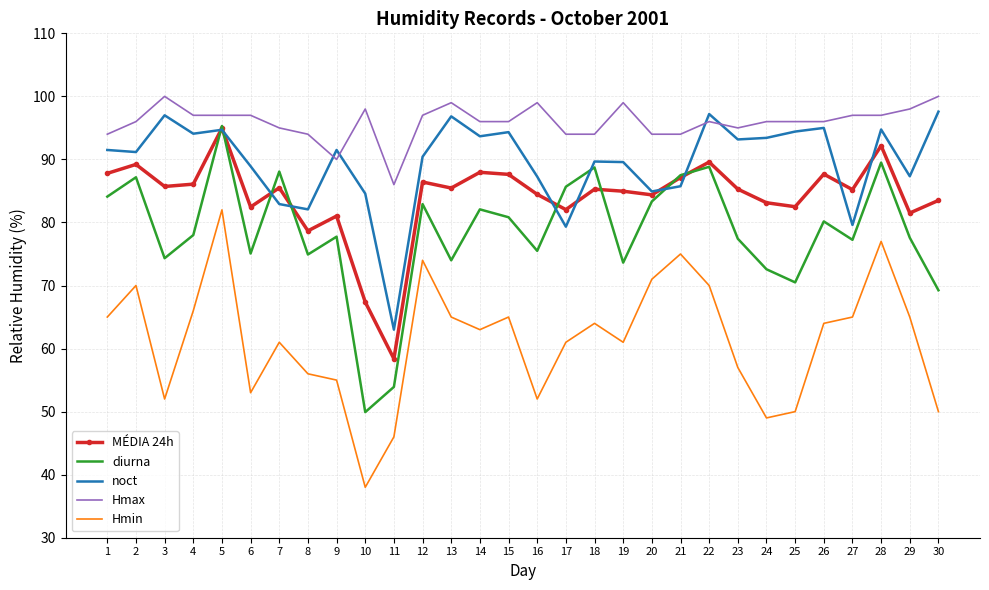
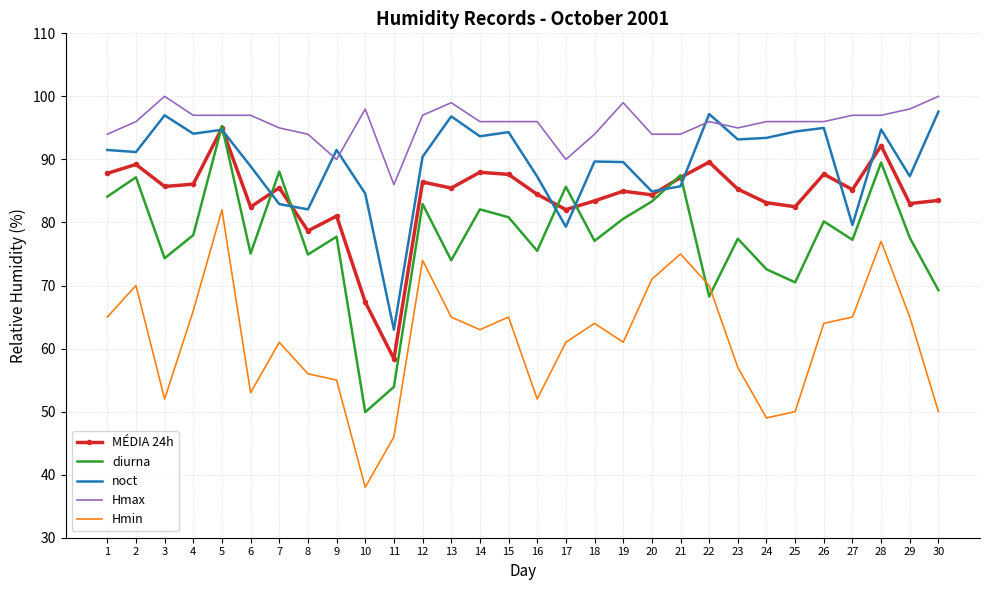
  {
    "MÉDIA 24h": {
      "1": 88,
      "2": 89,
      "3": 86,
      "4": 86,
      "6": 82,
      "7": 86,
      "8": 79,
      "9": 81,
      "10": 67,
      "11": 58,
      "12": 86,
      "13": 85,
      "14": 88,
      "15": 88,
      "16": 84,
      "17": 82,
-     "18": 85,
+     "18": 83,
      "19": 85,
      "20": 84,
      "22": 90,
      "23": 85,
      "24": 83,
      "25": 83,
      "26": 88,
      "27": 85,
      "28": 92,
-     "29": 82,
+     "29": 83,
      "30": 84
    },
    "diurna": {
      "1": 84,
      "2": 87,
      "3": 74,
      "4": 78,
      "6": 75,
      "7": 88,
      "8": 75,
      "9": 78,
      "10": 50,
      "11": 54,
      "12": 83,
      "13": 74,
      "14": 82,
      "15": 81,
      "16": 76,
      "17": 86,
-     "18": 89,
-     "19": 74,
+     "18": 77,
+     "19": 81,
      "20": 83,
-     "22": 89,
+     "22": 68,
      "23": 77,
      "24": 73,
      "25": 71,
      "26": 80,
      "27": 77,
      "28": 90,
      "29": 78,
      "30": 69
    },
    "noct": {
      "1": 92,
      "2": 91,
      "3": 97,
      "4": 94,
      "6": 89,
      "7": 83,
      "8": 82,
      "9": 92,
      "10": 85,
      "11": 63,
      "12": 90,
      "13": 97,
      "14": 94,
      "15": 94,
      "16": 87,
      "17": 79,
      "18": 90,
      "19": 90,
      "20": 85,
      "21": 86,
      "22": 97,
      "23": 93,
      "24": 93,
      "25": 94,
      "26": 95,
      "27": 80,
      "28": 95,
      "29": 87,
      "30": 98
    },
    "Hmax": {
      "1": 94,
      "2": 96,
      "3": 100,
      "4": 97,
      "5": 97,
      "6": 97,
      "7": 95,
      "8": 94,
      "9": 90,
      "10": 98,
      "11": 86,
      "12": 97,
      "13": 99,
      "14": 96,
      "15": 96,
-     "16": 99,
-     "17": 94,
+     "16": 96,
+     "17": 90,
      "18": 94,
      "19": 99,
      "20": 94,
      "21": 94,
      "22": 96,
      "23": 95,
      "24": 96,
      "25": 96,
      "26": 96,
      "27": 97,
      "28": 97,
      "29": 98,
      "30": 100
    },
    "Hmin": {
      "1": 65,
      "2": 70,
      "3": 52,
      "4": 66,
      "5": 82,
      "6": 53,
      "7": 61,
      "8": 56,
      "9": 55,
      "10": 38,
      "11": 46,
      "12": 74,
      "13": 65,
      "14": 63,
      "15": 65,
      "16": 52,
      "17": 61,
      "18": 64,
      "19": 61,
      "20": 71,
      "21": 75,
      "22": 70,
      "23": 57,
      "24": 49,
      "25": 50,
      "26": 64,
      "27": 65,
      "28": 77,
      "29": 65,
      "30": 50
    }
  }
